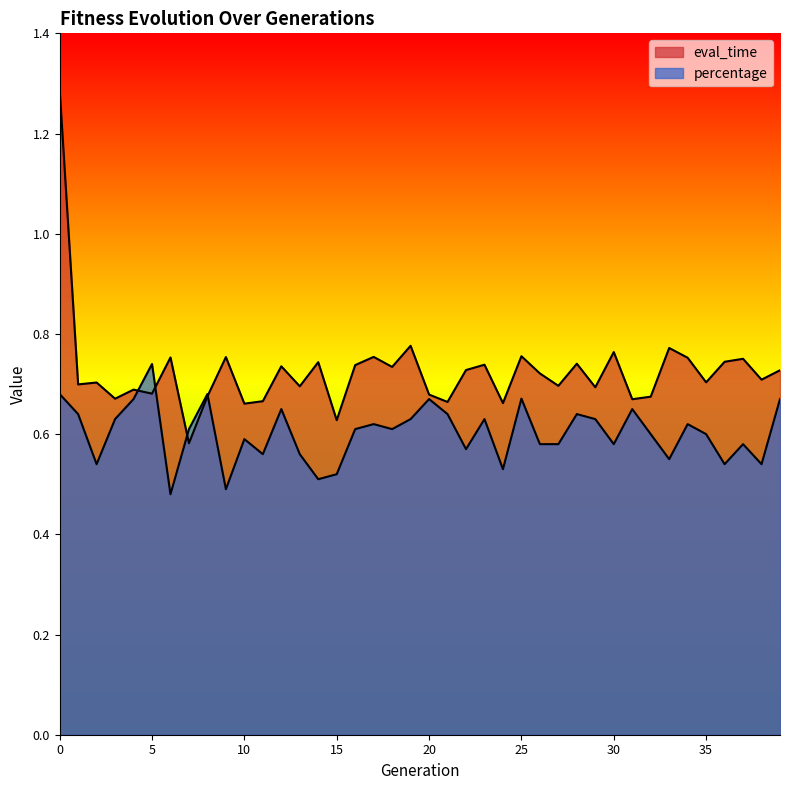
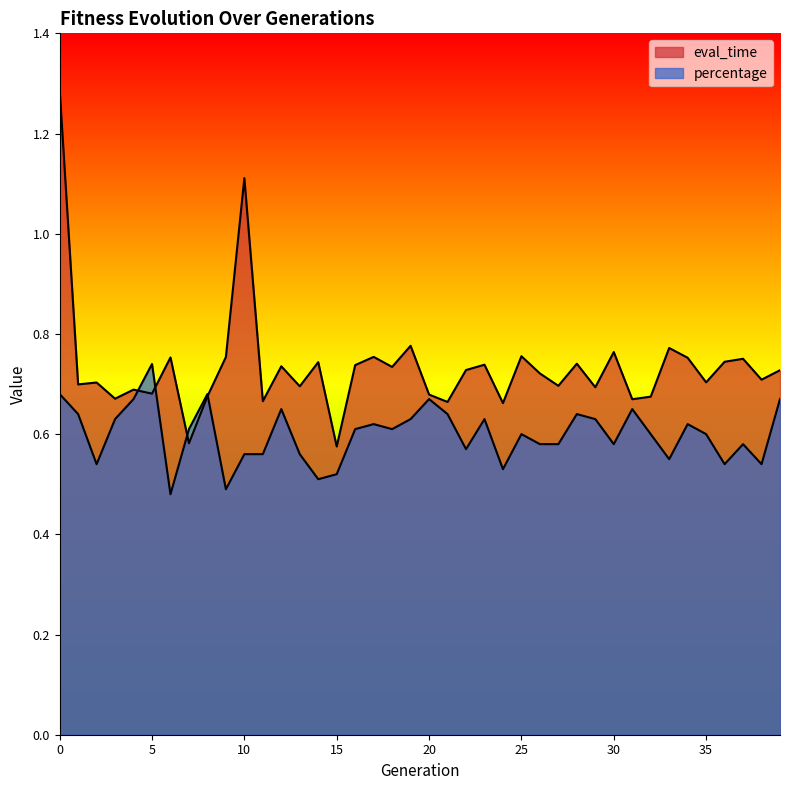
  {
    "eval_time": {
      "0": 1.29,
      "5": 0.68,
-     "10": 0.66,
-     "15": 0.63,
+     "10": 1.11,
+     "15": 0.58,
      "20": 0.68,
      "25": 0.76,
      "30": 0.76,
      "35": 0.70
    },
    "percentage": {
      "0": 0.68,
      "5": 0.74,
-     "10": 0.59,
+     "10": 0.56,
      "15": 0.52,
      "20": 0.67,
-     "25": 0.67,
+     "25": 0.60,
      "30": 0.58,
      "35": 0.60
    }
  }
